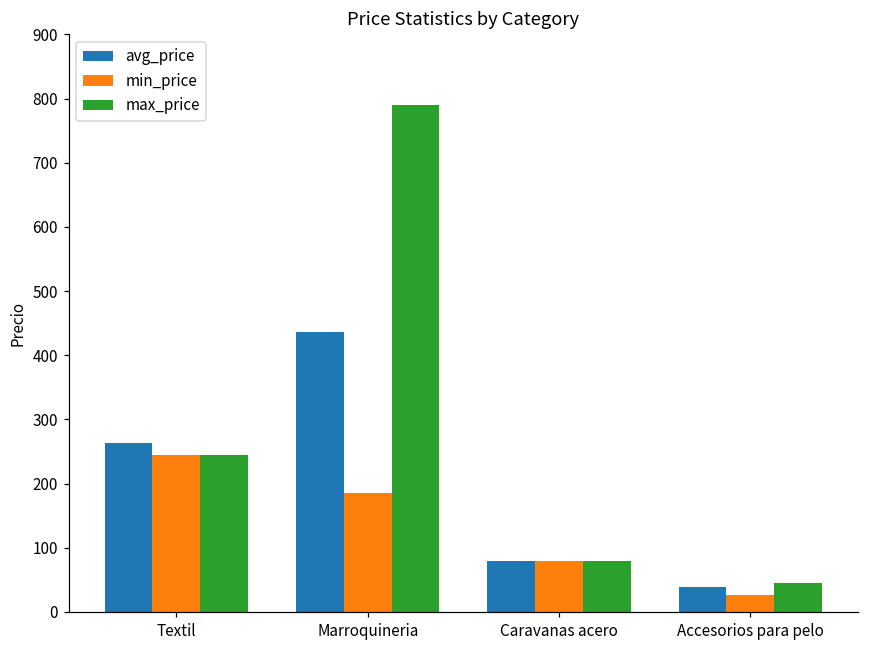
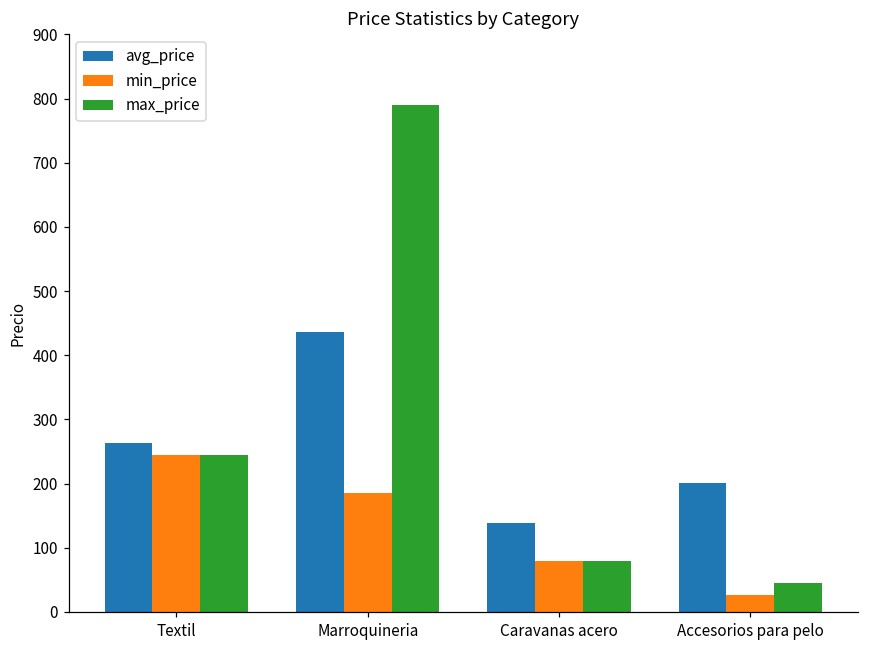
  {
    "avg_price": {
      "Textil": 260,
      "Marroquineria": 440,
-     "Caravanas acero": 80,
-     "Accesorios para pelo": 40
+     "Caravanas acero": 140,
+     "Accesorios para pelo": 200
    },
    "min_price": {
      "Textil": 250,
      "Marroquineria": 190,
      "Caravanas acero": 80,
      "Accesorios para pelo": 30
    },
    "max_price": {
      "Textil": 250,
      "Marroquineria": 790,
      "Caravanas acero": 80,
      "Accesorios para pelo": 50
    }
  }
